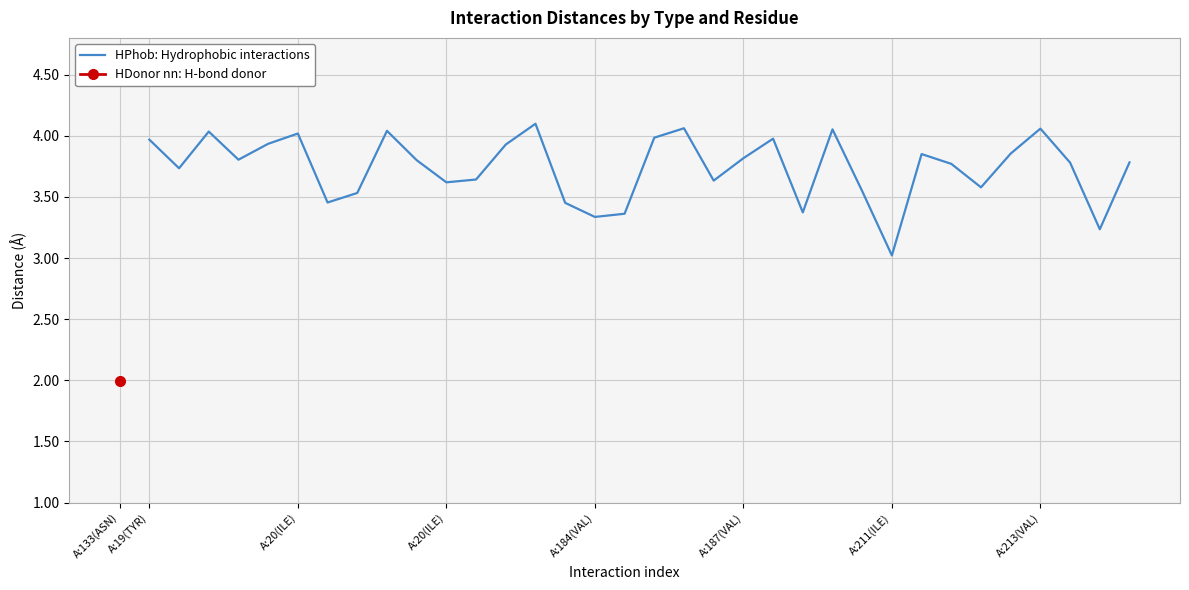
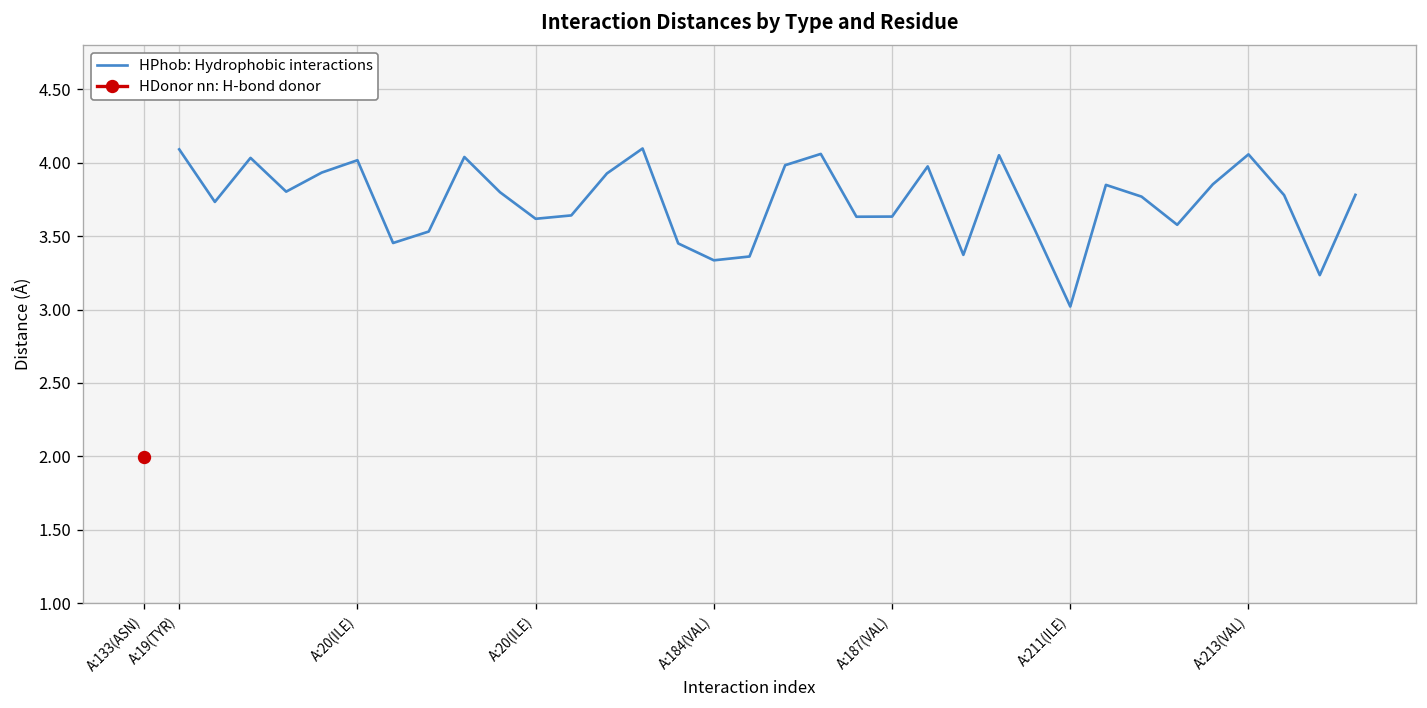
  {
    "HPhob: Hydrophobic interactions": {
-     "A:19(TYR)": 3.97,
+     "A:19(TYR)": 4.09,
      "A:184(VAL)": 3.34,
-     "A:187(VAL)": 3.82,
+     "A:187(VAL)": 3.63,
      "A:211(ILE)": 3.02,
      "A:213(VAL)": 4.06
    },
    "HDonor nn: H-bond donor": {
      "A:133(ASN)": 2.00
    }
  }
